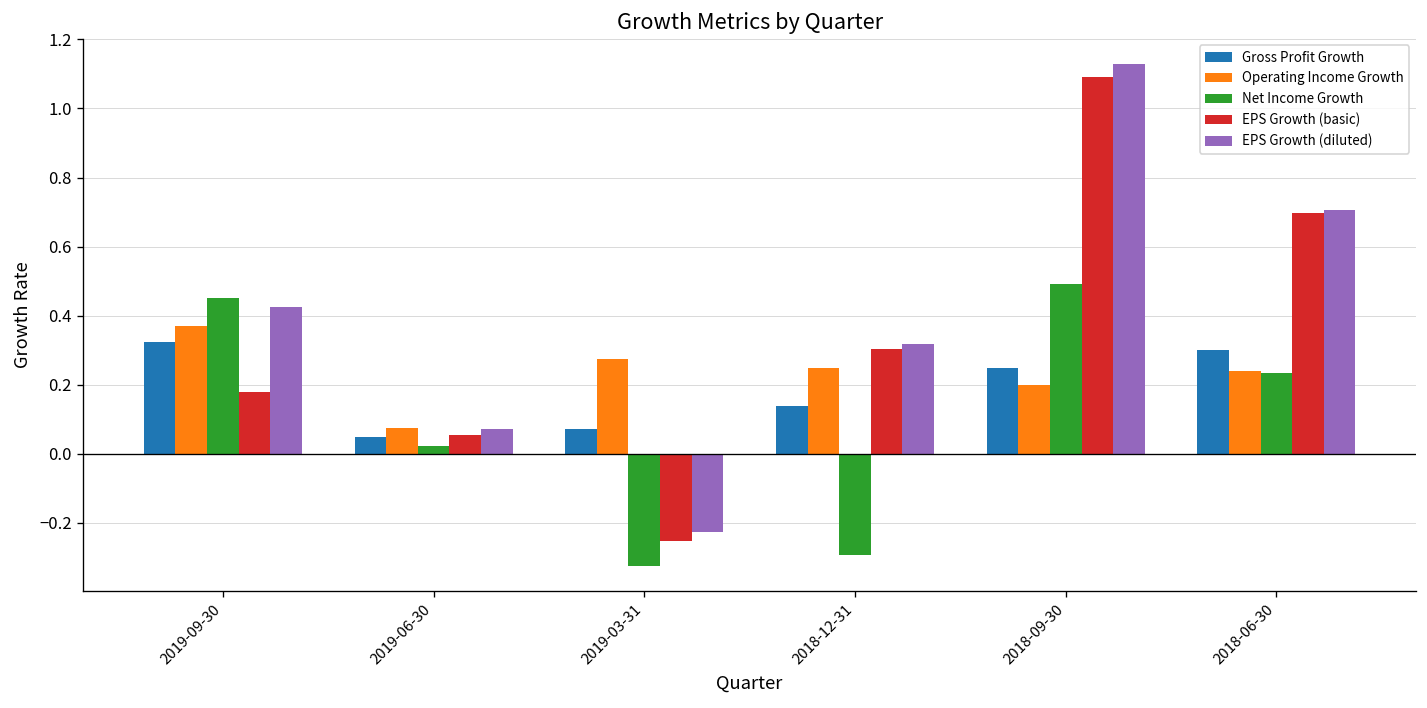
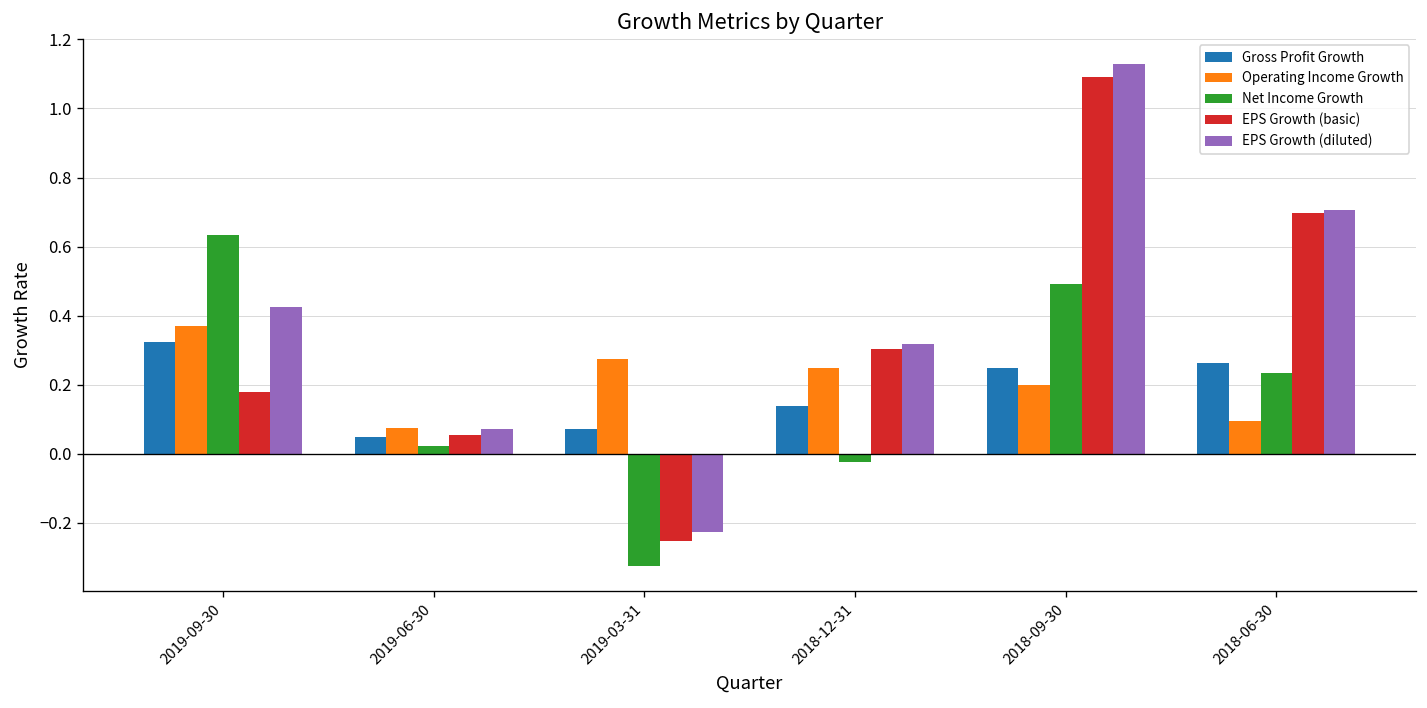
  {
    "Gross Profit Growth": {
      "2019-09-30": 0.32,
      "2019-06-30": 0.05,
      "2019-03-31": 0.07,
      "2018-12-31": 0.14,
      "2018-09-30": 0.25,
-     "2018-06-30": 0.30
+     "2018-06-30": 0.26
    },
    "Operating Income Growth": {
      "2019-09-30": 0.37,
      "2019-06-30": 0.07,
      "2019-03-31": 0.27,
      "2018-12-31": 0.25,
      "2018-09-30": 0.20,
-     "2018-06-30": 0.24
+     "2018-06-30": 0.09
    },
    "Net Income Growth": {
-     "2019-09-30": 0.45,
+     "2019-09-30": 0.63,
      "2019-06-30": 0.02,
      "2019-03-31": -0.33,
-     "2018-12-31": -0.29,
+     "2018-12-31": -0.03,
      "2018-09-30": 0.49,
      "2018-06-30": 0.23
    },
    "EPS Growth (basic)": {
      "2019-09-30": 0.18,
      "2019-06-30": 0.05,
      "2019-03-31": -0.25,
      "2018-12-31": 0.30,
      "2018-09-30": 1.09,
      "2018-06-30": 0.70
    },
    "EPS Growth (diluted)": {
      "2019-09-30": 0.42,
      "2019-06-30": 0.07,
      "2019-03-31": -0.23,
      "2018-12-31": 0.32,
      "2018-09-30": 1.13,
      "2018-06-30": 0.71
    }
  }
